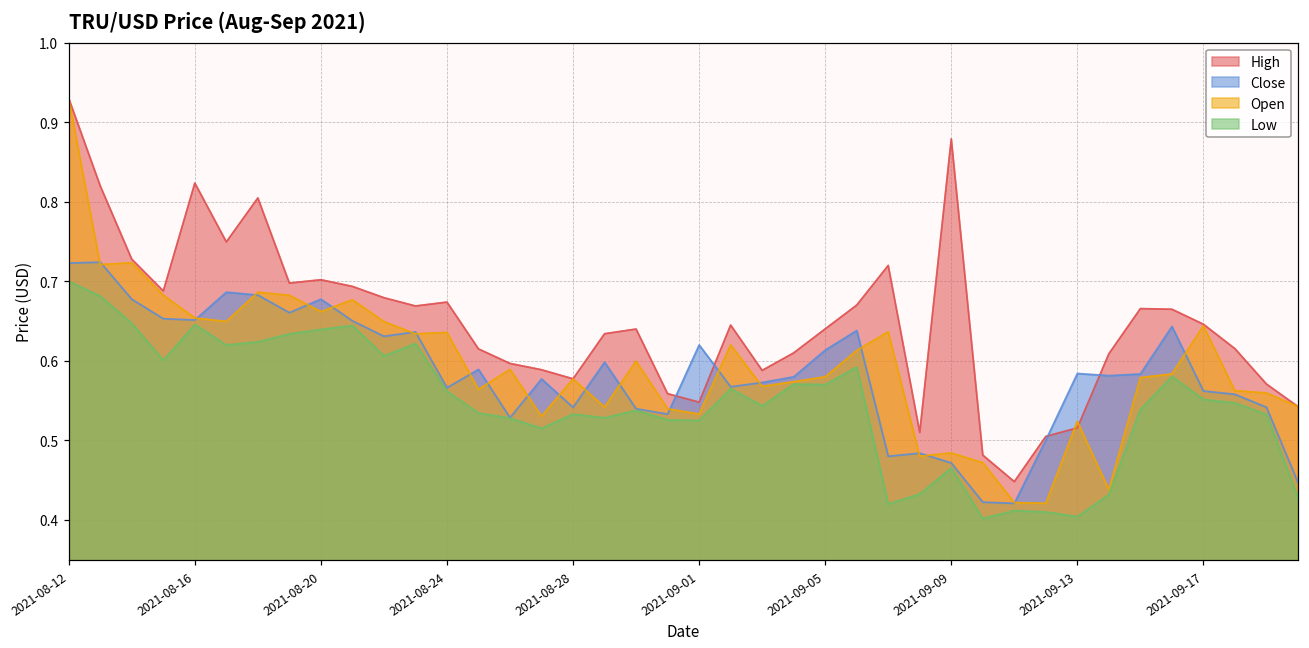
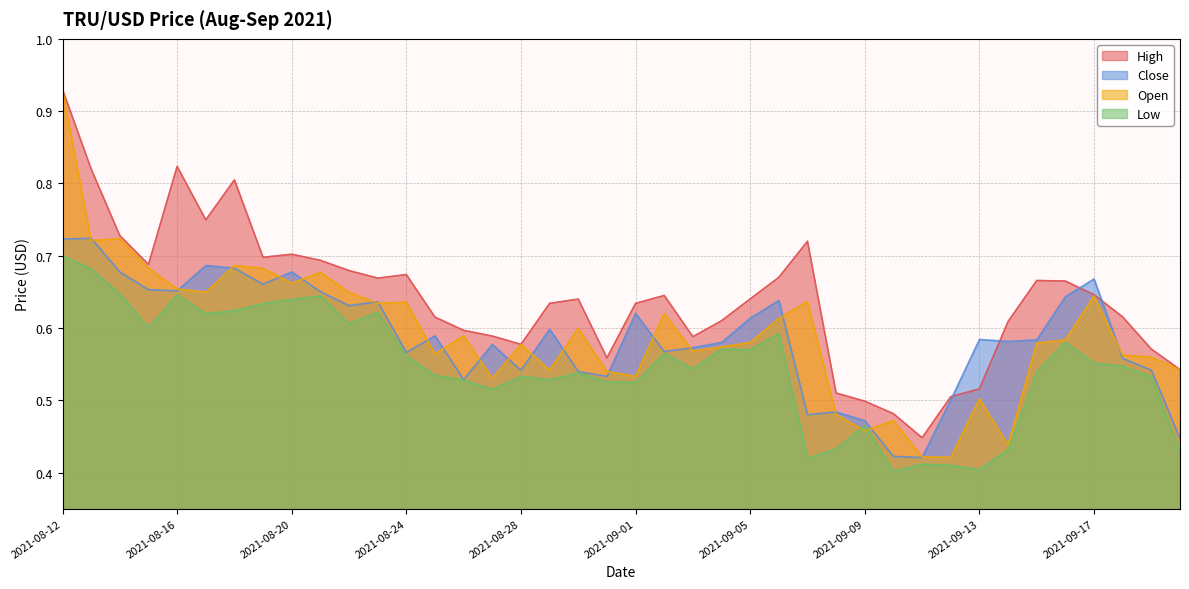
  {
    "High": {
      "2021-08-16": 0.82,
      "2021-08-20": 0.70,
      "2021-08-24": 0.67,
-     "2021-09-01": 0.55,
+     "2021-09-01": 0.63,
      "2021-09-05": 0.64,
-     "2021-09-09": 0.88,
+     "2021-09-09": 0.50,
      "2021-09-13": 0.52
    },
    "Close": {
      "2021-08-12": 0.72,
      "2021-08-20": 0.68,
      "2021-08-24": 0.57,
      "2021-08-28": 0.54,
      "2021-09-01": 0.62,
      "2021-09-05": 0.61,
      "2021-09-09": 0.47,
      "2021-09-13": 0.58,
-     "2021-09-17": 0.56
+     "2021-09-17": 0.67
    },
    "Open": {
      "2021-08-20": 0.66,
      "2021-08-24": 0.64,
      "2021-09-01": 0.53,
      "2021-09-05": 0.58,
-     "2021-09-09": 0.48,
-     "2021-09-13": 0.52
+     "2021-09-09": 0.46,
+     "2021-09-13": 0.50
    },
    "Low": {
      "2021-08-12": 0.70,
      "2021-08-16": 0.65,
      "2021-08-20": 0.64,
      "2021-08-24": 0.56,
      "2021-08-28": 0.53,
      "2021-09-01": 0.53,
      "2021-09-05": 0.57,
      "2021-09-09": 0.47,
      "2021-09-13": 0.40,
      "2021-09-17": 0.55
    }
  }
